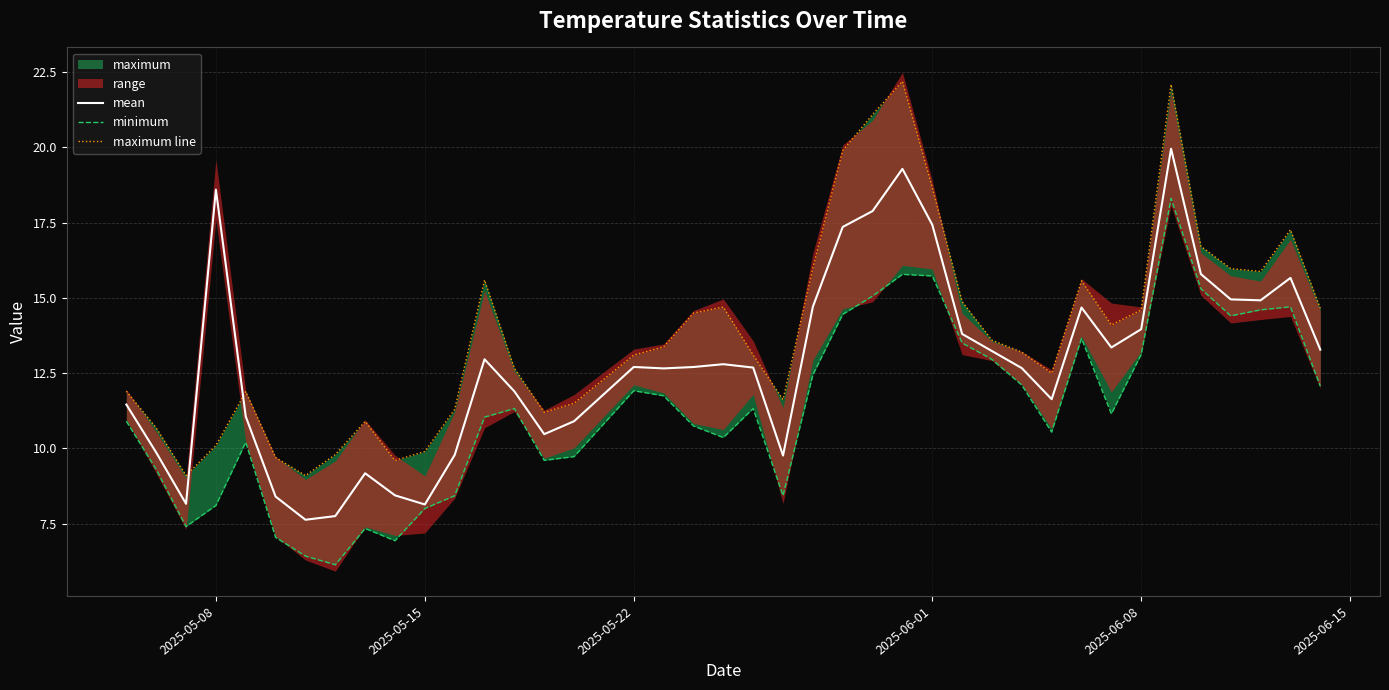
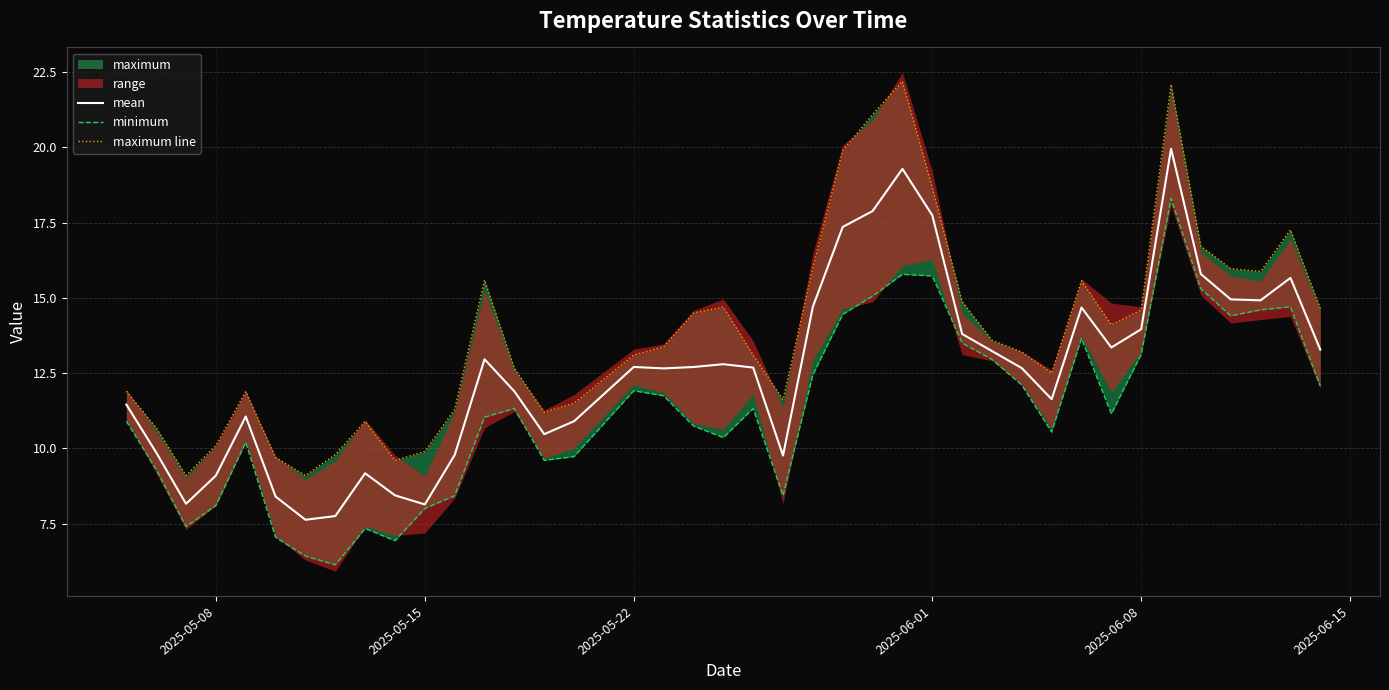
  {
    "mean": {
-     "2025-05-08": 18.6,
+     "2025-05-08": 9.1,
      "2025-05-15": 8.1,
      "2025-05-22": 12.7,
-     "2025-06-01": 17.4,
+     "2025-06-01": 17.7,
      "2025-06-08": 14.0
    }
  }
